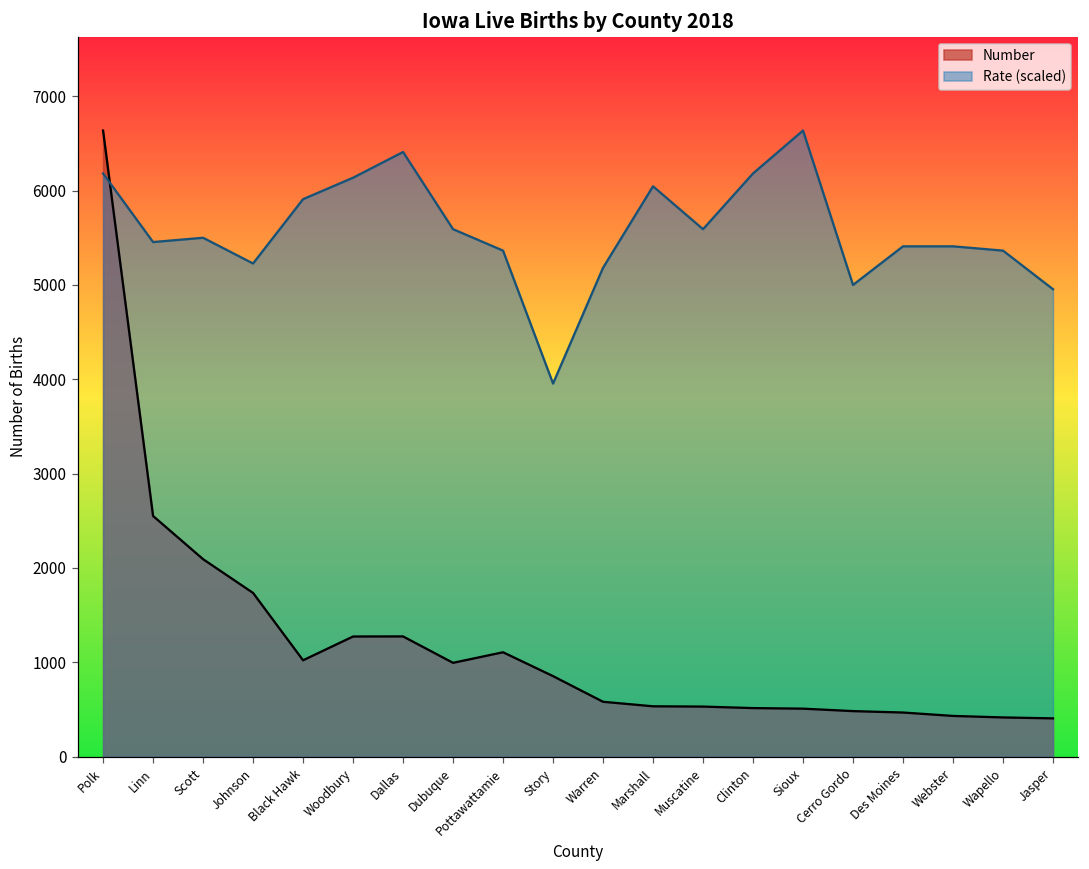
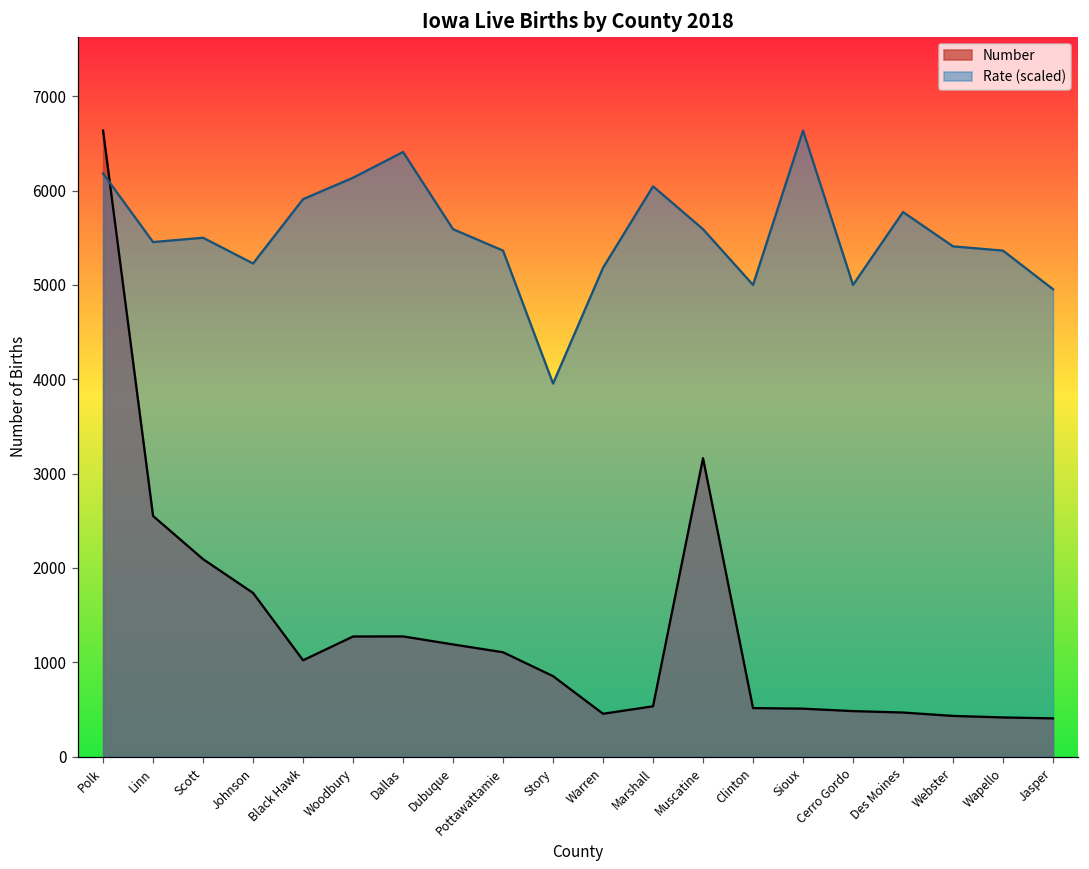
  {
    "Number": {
      "Polk": 6600,
      "Linn": 2600,
      "Scott": 2100,
      "Johnson": 1700,
      "Black Hawk": 1000,
      "Woodbury": 1300,
      "Dallas": 1300,
-     "Dubuque": 1000,
+     "Dubuque": 1200,
      "Pottawattamie": 1100,
      "Story": 900,
-     "Warren": 600,
+     "Warren": 500,
      "Marshall": 500,
-     "Muscatine": 500,
+     "Muscatine": 3200,
      "Clinton": 500,
      "Sioux": 500,
      "Cerro Gordo": 500,
      "Des Moines": 500,
      "Webster": 400,
      "Wapello": 400,
      "Jasper": 400
    },
    "Rate (scaled)": {
      "Polk": 6200,
      "Linn": 5500,
      "Scott": 5500,
      "Johnson": 5200,
      "Black Hawk": 5900,
      "Woodbury": 6100,
      "Dallas": 6400,
      "Dubuque": 5600,
      "Pottawattamie": 5400,
      "Story": 4000,
      "Warren": 5200,
      "Marshall": 6000,
      "Muscatine": 5600,
-     "Clinton": 6200,
+     "Clinton": 5000,
      "Sioux": 6600,
      "Cerro Gordo": 5000,
-     "Des Moines": 5400,
+     "Des Moines": 5800,
      "Webster": 5400,
      "Wapello": 5400,
      "Jasper": 5000
    }
  }
